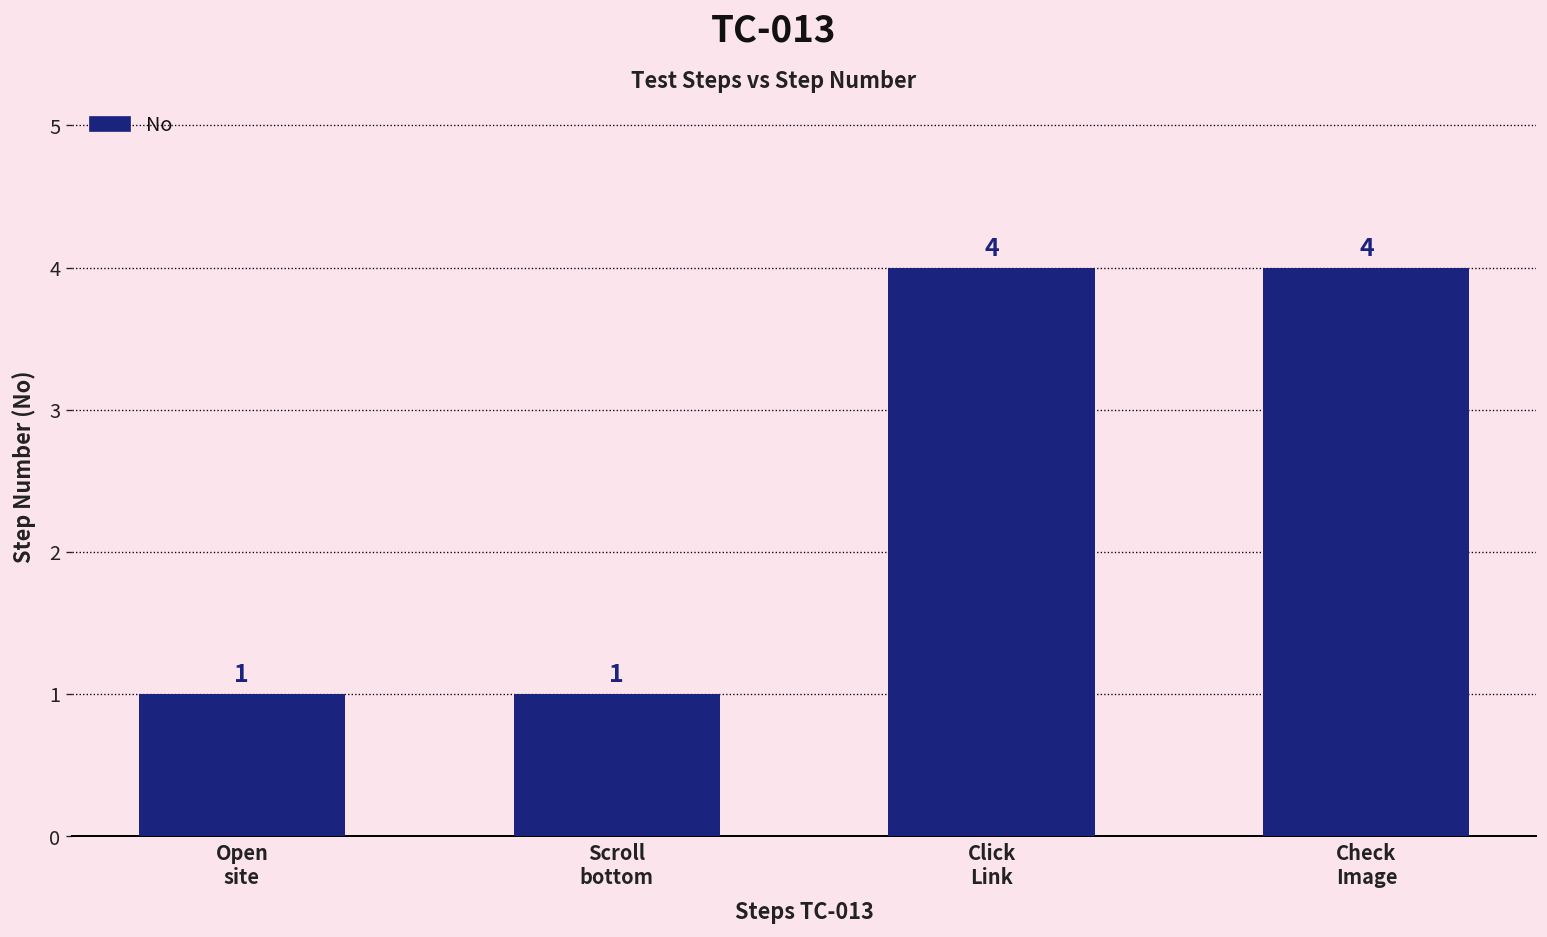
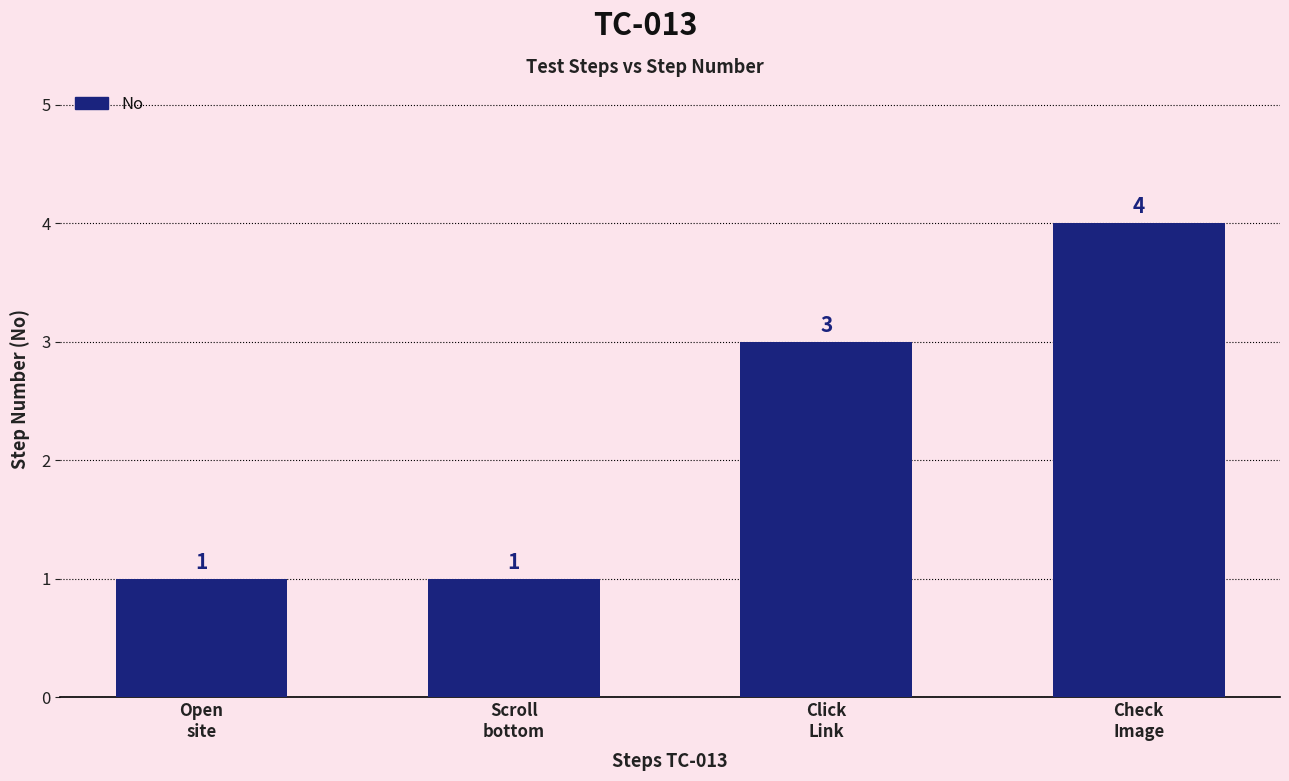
  {
    "Open site": 1,
    "Scroll bottom": 1,
-   "Click Link": 4,
+   "Click Link": 3,
    "Check Image": 4
  }
